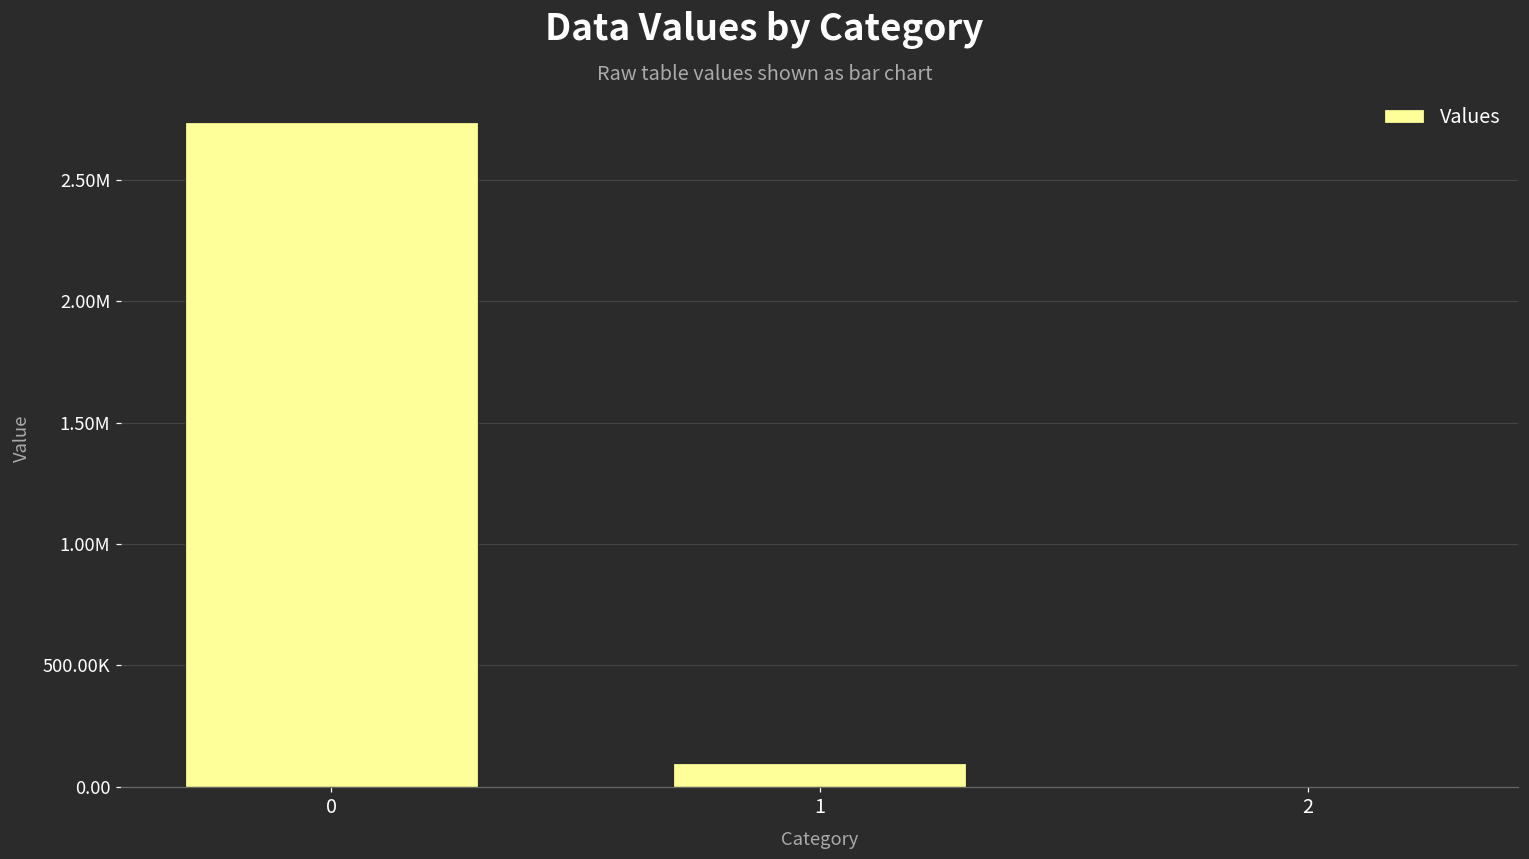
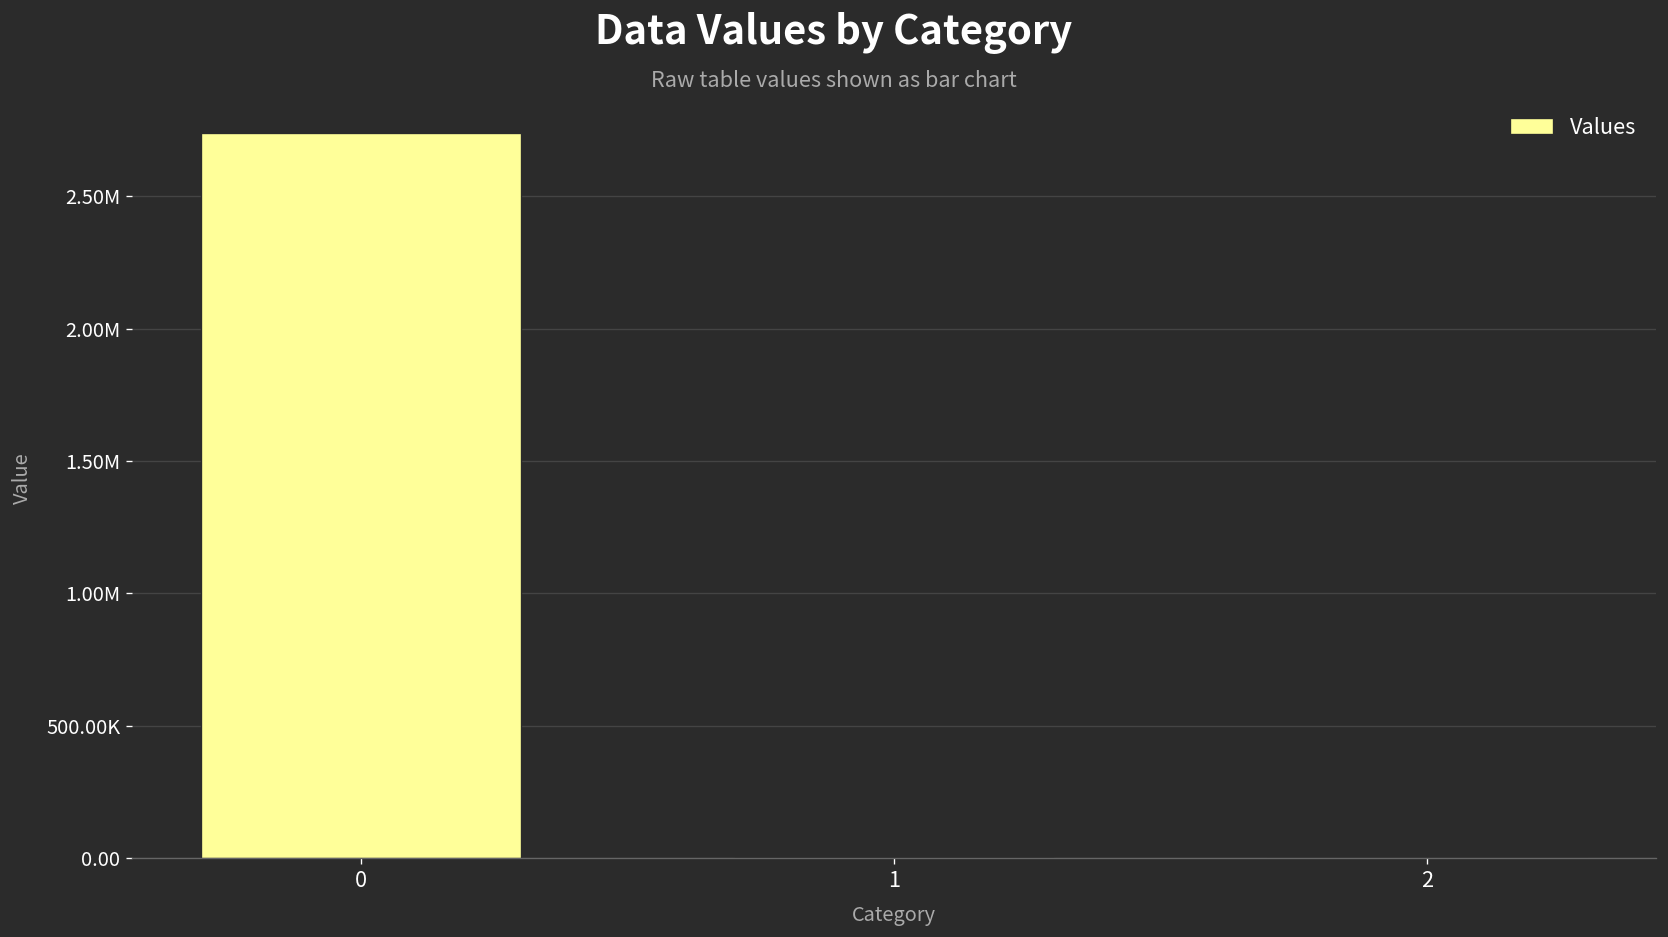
  {
    "0": 2740000,
-   "1": 100000
+   "1": 0
  }
